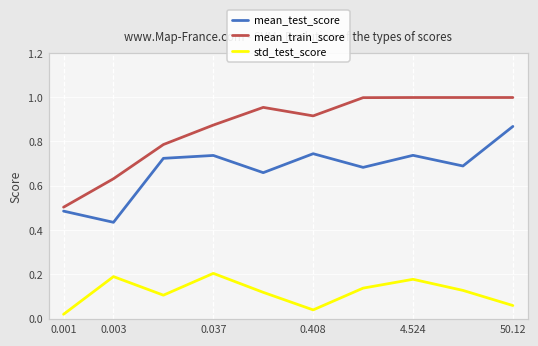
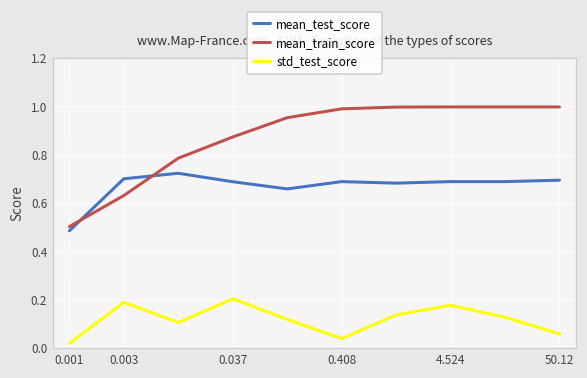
  {
    "mean_test_score": {
      "0.001": 0.49,
-     "0.003": 0.43,
-     "0.037": 0.74,
-     "0.408": 0.74,
-     "4.524": 0.74,
-     "50.12": 0.87
+     "0.003": 0.70,
+     "0.037": 0.69,
+     "0.408": 0.69,
+     "4.524": 0.69,
+     "50.12": 0.69
    },
    "mean_train_score": {
      "0.001": 0.50,
      "0.003": 0.63,
      "0.037": 0.87,
-     "0.408": 0.92,
+     "0.408": 0.99,
      "4.524": 1.00,
      "50.12": 1.00
    },
    "std_test_score": {
      "0.001": 0.02,
      "0.003": 0.19,
      "0.037": 0.20,
      "0.408": 0.04,
      "4.524": 0.18,
      "50.12": 0.06
    }
  }
